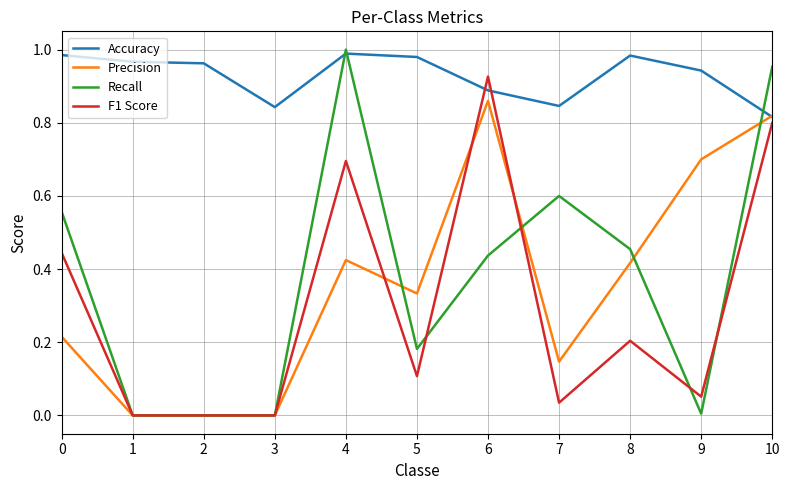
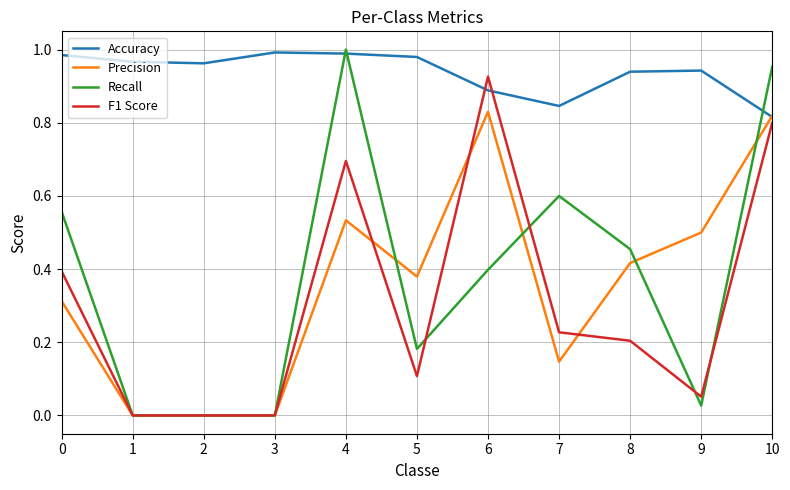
  {
    "Accuracy": {
      "0": 0.99,
      "2": 0.96,
-     "3": 0.84,
+     "3": 0.99,
      "4": 0.99,
      "5": 0.98,
      "6": 0.89,
      "7": 0.85,
-     "8": 0.98,
+     "8": 0.94,
      "9": 0.94
    },
    "Precision": {
-     "0": 0.22,
-     "4": 0.42,
-     "5": 0.33,
-     "6": 0.86,
+     "0": 0.31,
+     "4": 0.53,
+     "5": 0.38,
+     "6": 0.83,
      "7": 0.15,
      "8": 0.42,
-     "9": 0.7
+     "9": 0.5
    },
    "Recall": {
      "0": 0.56,
      "4": 1.00,
      "5": 0.18,
-     "6": 0.44,
+     "6": 0.40,
      "7": 0.60,
      "8": 0.45,
-     "9": 0.00,
+     "9": 0.03,
      "10": 0.95
    },
    "F1 Score": {
-     "0": 0.44,
+     "0": 0.39,
      "4": 0.70,
      "5": 0.11,
      "6": 0.93,
-     "7": 0.03,
+     "7": 0.23,
      "8": 0.20,
      "9": 0.05,
      "10": 0.80
    }
  }
